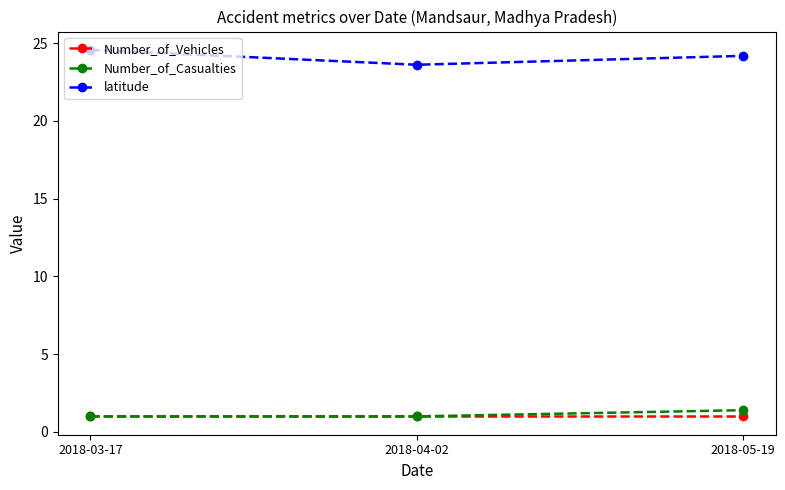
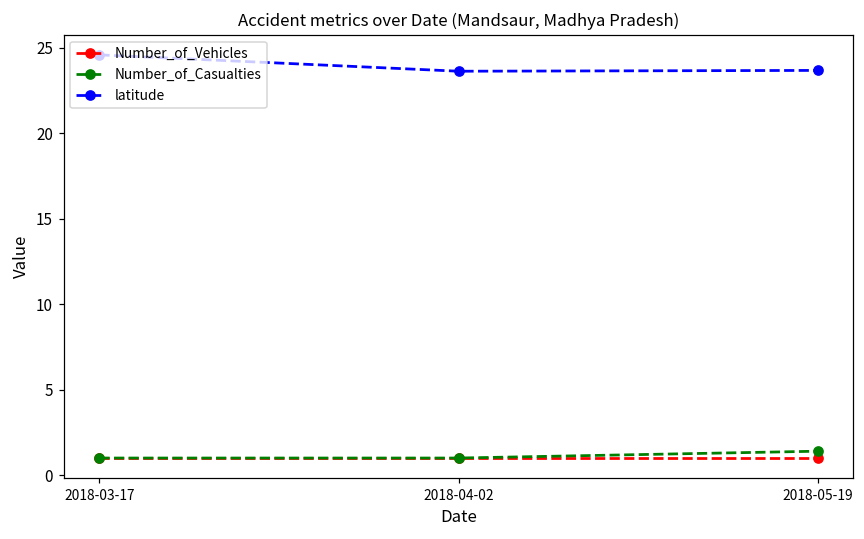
  {
    "Number_of_Vehicles": {
      "2018-05-19": 1.0
    },
    "Number_of_Casualties": {
      "2018-05-19": 1.4
    },
    "latitude": {
      "2018-04-02": 23.6,
-     "2018-05-19": 24.2
+     "2018-05-19": 23.7
    }
  }
